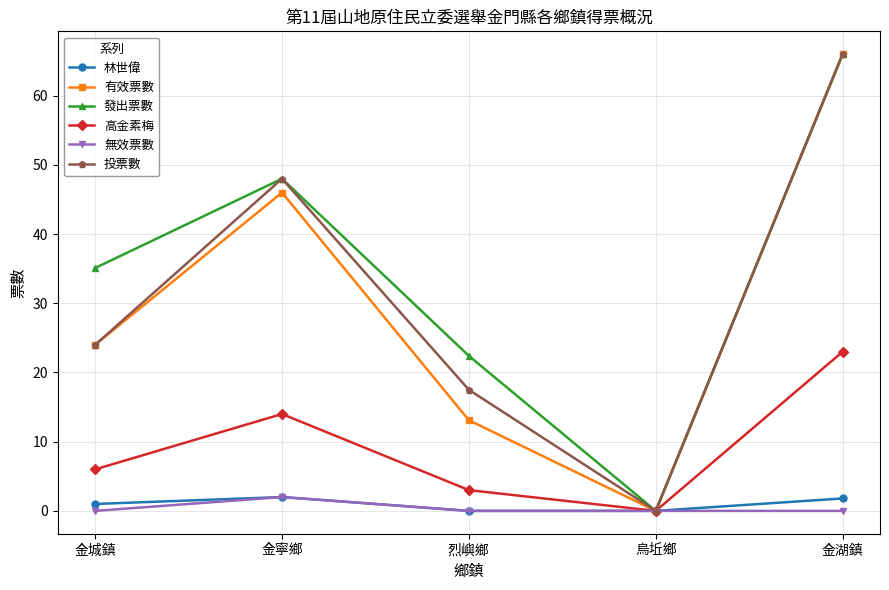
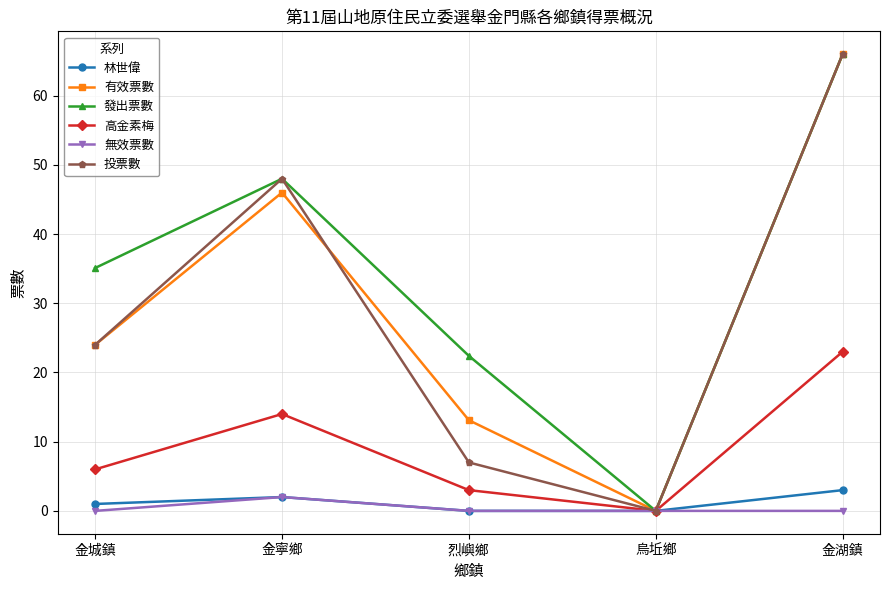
  {
    "林世偉": {
      "金城鎮": 1,
-     "金湖鎮": 2
+     "金湖鎮": 3
    },
    "有效票數": {
      "金寧鄉": 46,
      "烈嶼鄉": 13
    },
    "發出票數": {
      "金城鎮": 35,
      "烈嶼鄉": 22
    },
    "高金素梅": {
      "金城鎮": 6,
      "金寧鄉": 14,
      "烈嶼鄉": 3,
      "金湖鎮": 23
    },
    "無效票數": {
      "金城鎮": 0,
      "金湖鎮": 0
    },
    "投票數": {
-     "烈嶼鄉": 18
+     "烈嶼鄉": 7
    }
  }
